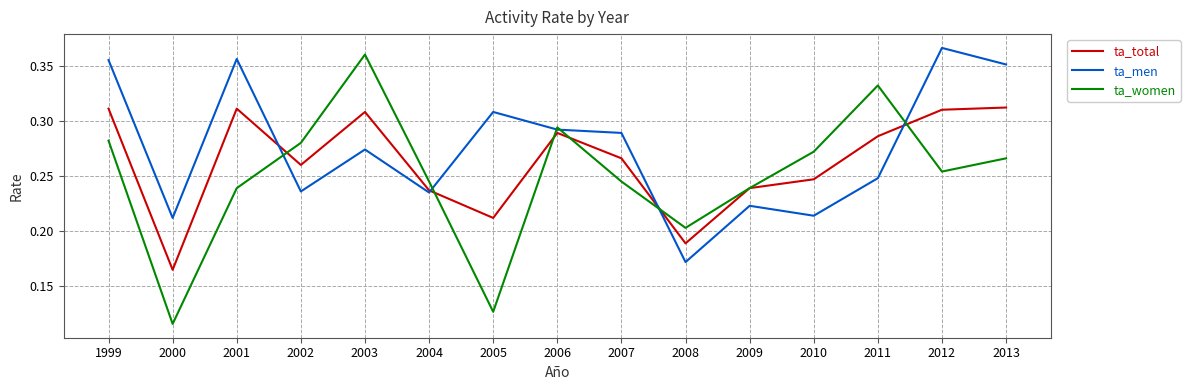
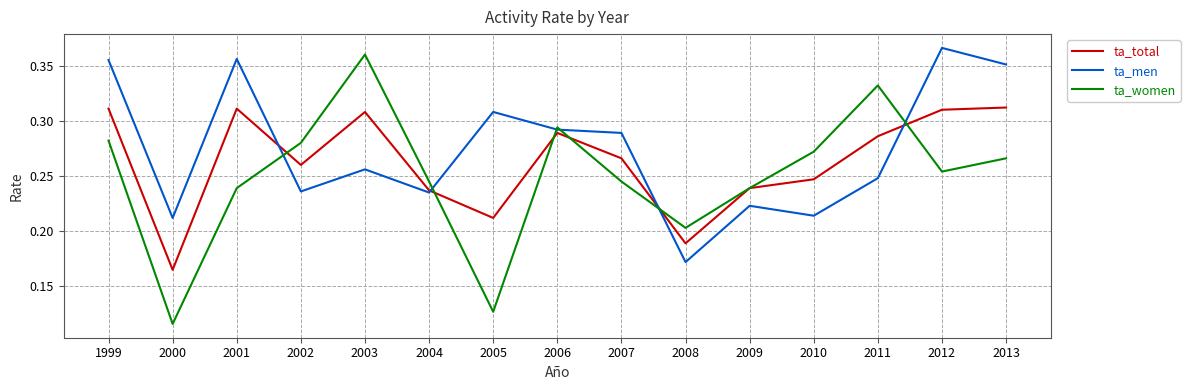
  {
    "ta_total": {
      "1999": 0.311,
      "2000": 0.165,
      "2001": 0.311,
      "2002": 0.260,
      "2003": 0.308,
      "2005": 0.212,
      "2006": 0.289,
      "2007": 0.266,
      "2008": 0.189,
      "2010": 0.247,
      "2011": 0.286,
      "2012": 0.310,
      "2013": 0.312
    },
    "ta_men": {
      "1999": 0.355,
      "2000": 0.212,
      "2001": 0.356,
      "2002": 0.236,
-     "2003": 0.274,
+     "2003": 0.256,
      "2005": 0.308,
      "2007": 0.289,
      "2008": 0.172,
      "2009": 0.223,
      "2010": 0.214,
      "2011": 0.248,
      "2012": 0.366,
      "2013": 0.351
    },
    "ta_women": {
      "1999": 0.282,
      "2000": 0.116,
      "2001": 0.239,
      "2002": 0.280,
      "2003": 0.360,
      "2004": 0.245,
      "2005": 0.127,
      "2007": 0.245,
      "2008": 0.203,
      "2010": 0.272,
      "2011": 0.332,
      "2012": 0.254,
      "2013": 0.266
    }
  }
